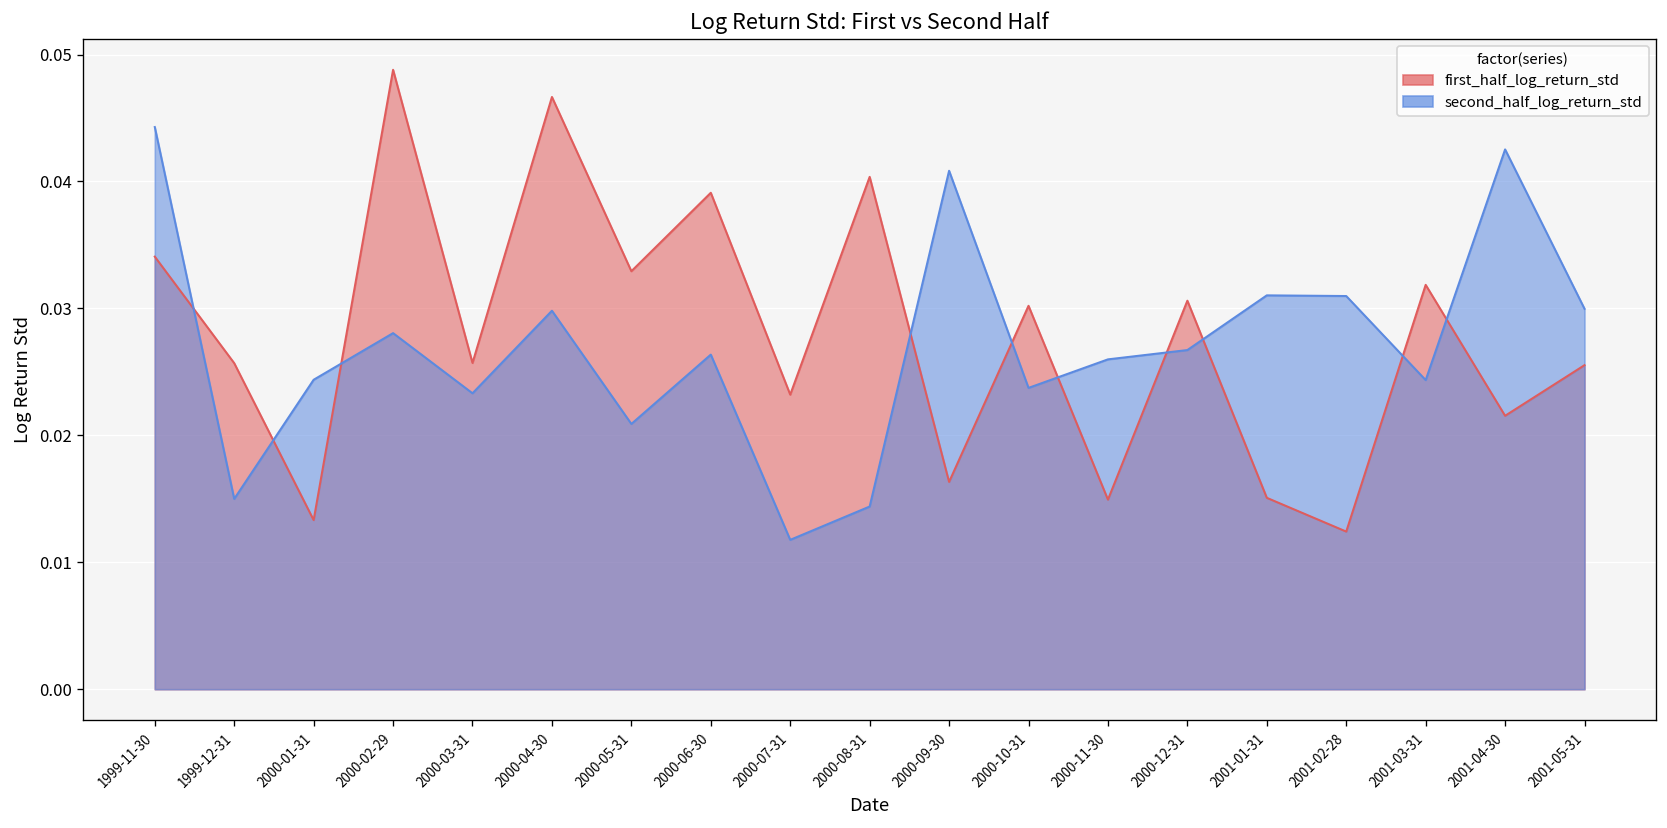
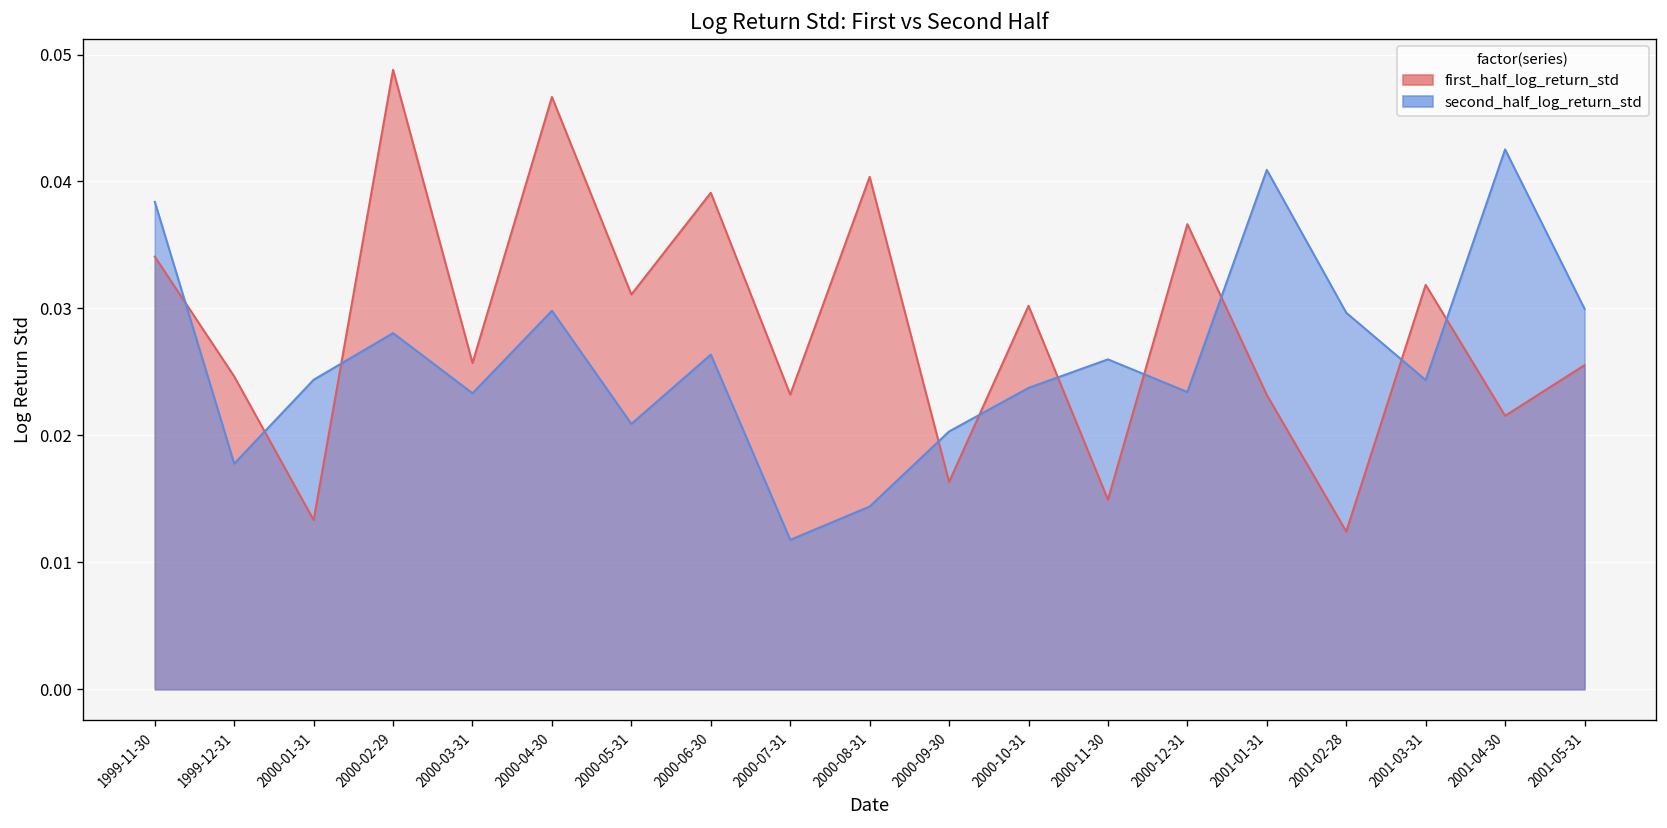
  {
    "first_half_log_return_std": {
      "1999-11-30": 0.0341,
-     "1999-12-31": 0.0257,
+     "1999-12-31": 0.0246,
      "2000-01-31": 0.0133,
      "2000-02-29": 0.0488,
      "2000-03-31": 0.0257,
      "2000-04-30": 0.0467,
-     "2000-05-31": 0.0329,
+     "2000-05-31": 0.0311,
      "2000-06-30": 0.0391,
      "2000-07-31": 0.0232,
      "2000-08-31": 0.0404,
      "2000-09-30": 0.0163,
      "2000-10-31": 0.0302,
      "2000-11-30": 0.0149,
-     "2000-12-31": 0.0306,
-     "2001-01-31": 0.0151,
+     "2000-12-31": 0.0366,
+     "2001-01-31": 0.0232,
      "2001-02-28": 0.0124,
      "2001-03-31": 0.0319,
      "2001-04-30": 0.0215,
      "2001-05-31": 0.0255
    },
    "second_half_log_return_std": {
-     "1999-11-30": 0.0443,
-     "1999-12-31": 0.0150,
+     "1999-11-30": 0.0384,
+     "1999-12-31": 0.0178,
      "2000-01-31": 0.0244,
      "2000-02-29": 0.0281,
      "2000-03-31": 0.0233,
      "2000-04-30": 0.0298,
      "2000-05-31": 0.0209,
      "2000-06-30": 0.0264,
      "2000-07-31": 0.0118,
      "2000-08-31": 0.0144,
-     "2000-09-30": 0.0408,
+     "2000-09-30": 0.0203,
      "2000-10-31": 0.0237,
      "2000-11-30": 0.0260,
-     "2000-12-31": 0.0267,
-     "2001-01-31": 0.0310,
-     "2001-02-28": 0.0310,
+     "2000-12-31": 0.0234,
+     "2001-01-31": 0.0409,
+     "2001-02-28": 0.0297,
      "2001-03-31": 0.0244,
      "2001-04-30": 0.0425,
      "2001-05-31": 0.0300
    }
  }
